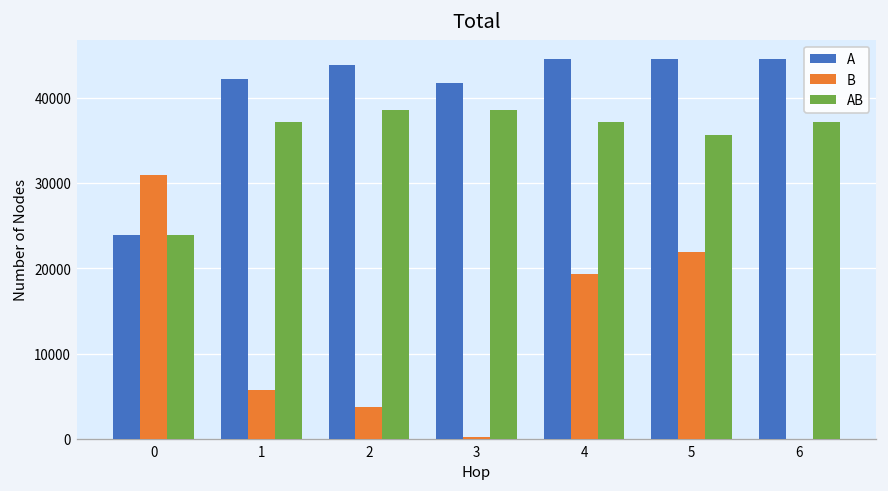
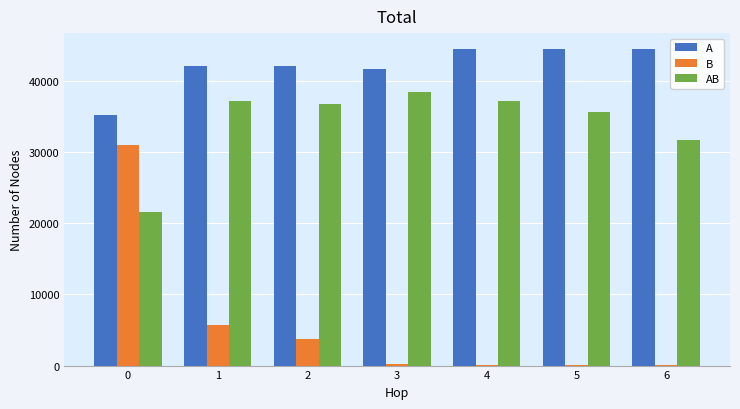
  {
    "A": {
-     "0": 24000,
+     "0": 35000,
      "1": 42000,
-     "2": 44000,
+     "2": 42000,
      "3": 42000,
      "4": 44000,
      "5": 45000,
      "6": 45000
    },
    "B": {
      "0": 31000,
      "1": 6000,
      "2": 4000,
-     "4": 19000,
-     "5": 22000
+     "4": 0,
+     "5": 0
    },
    "AB": {
-     "0": 24000,
+     "0": 22000,
      "1": 37000,
-     "2": 39000,
+     "2": 37000,
      "3": 39000,
      "4": 37000,
      "5": 36000,
-     "6": 37000
+     "6": 32000
    }
  }
